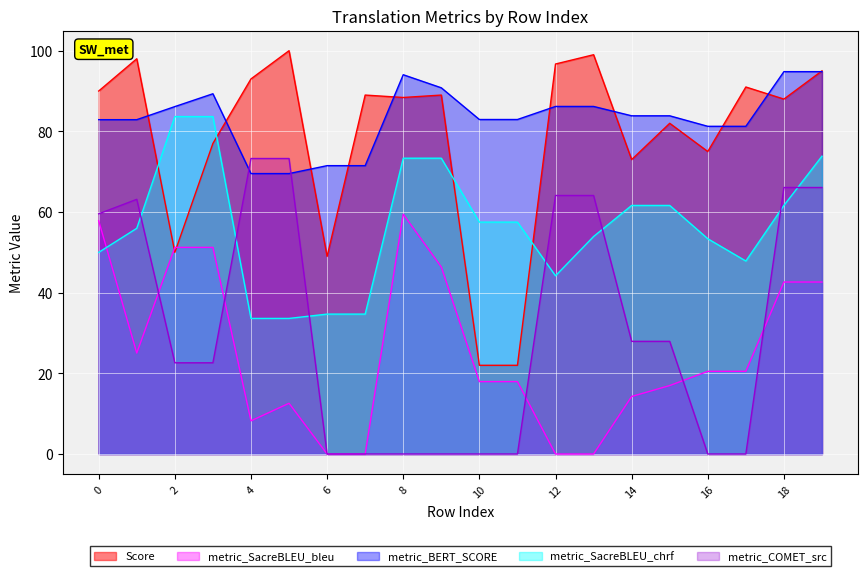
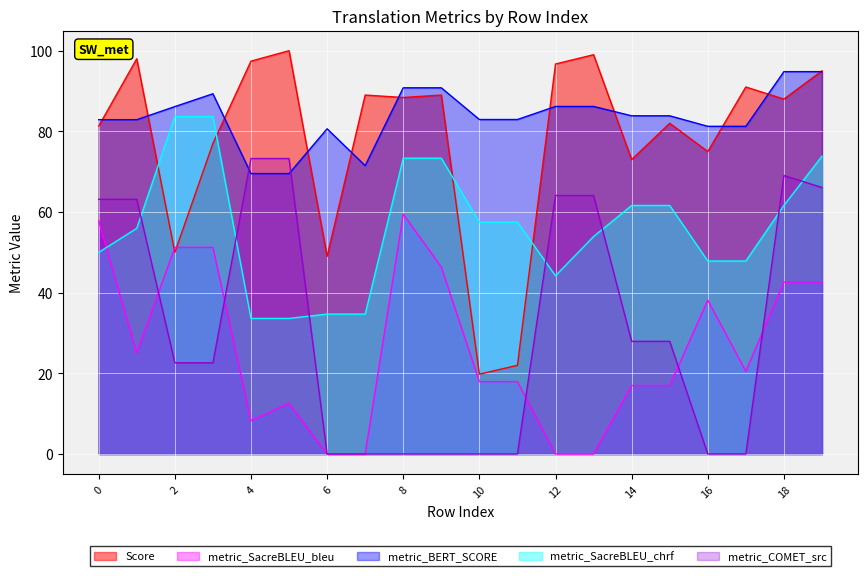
  {
    "Score": {
-     "0": 90,
+     "0": 81,
      "2": 50,
-     "4": 93,
+     "4": 97,
      "6": 49,
      "8": 88,
-     "10": 22,
+     "10": 20,
      "12": 97,
      "14": 73,
      "16": 75,
      "18": 88
    },
    "metric_SacreBLEU_bleu": {
      "0": 58,
      "2": 51,
      "4": 8,
      "8": 59,
      "10": 18,
      "12": 0,
-     "14": 14,
-     "16": 21,
+     "14": 17,
+     "16": 38,
      "18": 43
    },
    "metric_BERT_SCORE": {
      "0": 83,
      "2": 86,
      "4": 70,
-     "6": 71,
-     "8": 94,
+     "6": 81,
+     "8": 91,
      "10": 83,
      "12": 86,
      "14": 84,
      "16": 81,
      "18": 95
    },
    "metric_SacreBLEU_chrf": {
      "0": 50,
      "2": 84,
      "4": 34,
      "6": 35,
      "8": 73,
      "10": 57,
      "12": 44,
      "14": 62,
-     "16": 53,
+     "16": 48,
      "18": 62
    },
    "metric_COMET_src": {
-     "0": 60,
+     "0": 63,
      "2": 23,
      "4": 73,
      "8": 0,
      "10": 0,
      "12": 64,
      "14": 28,
      "16": 0,
-     "18": 66
+     "18": 69
    }
  }
